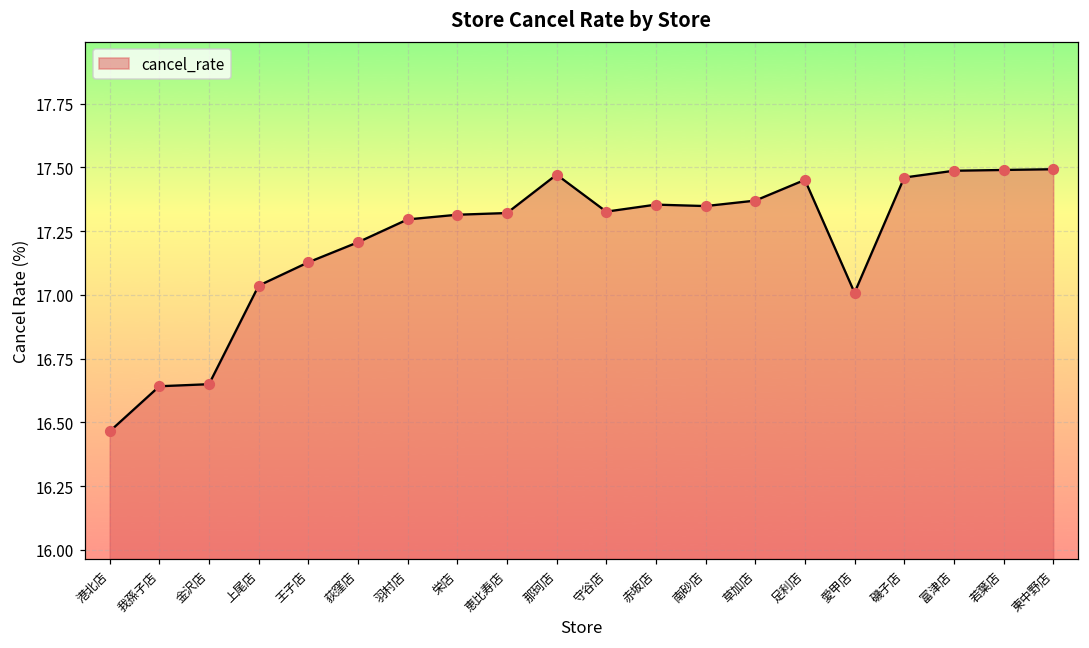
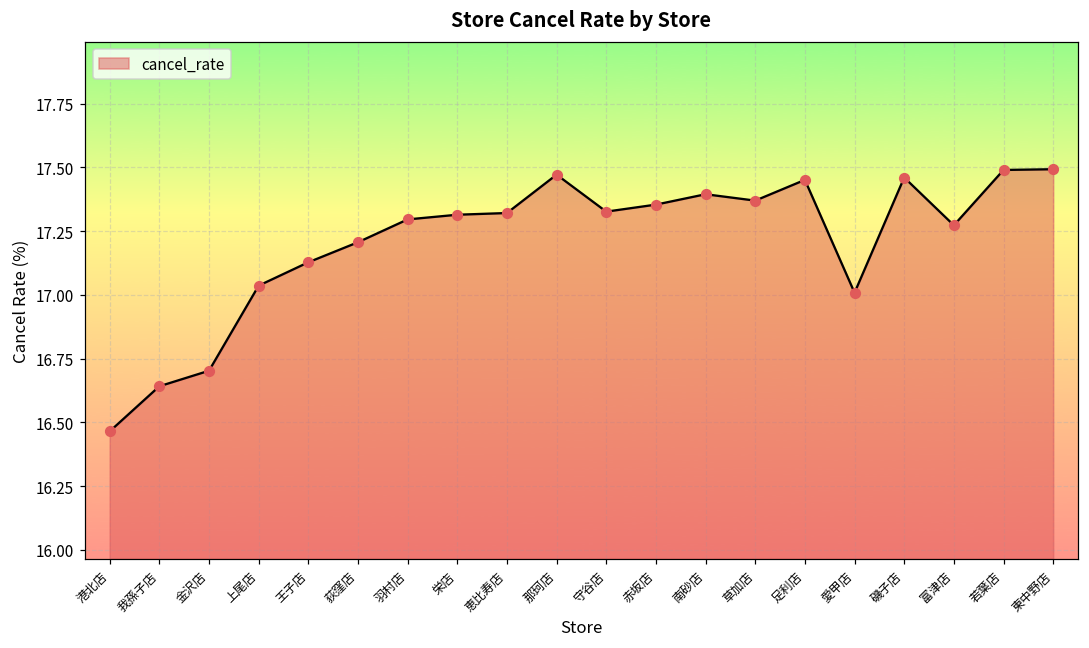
  {
    "港北店": 16.46,
    "我孫子店": 16.64,
-   "金沢店": 16.65,
+   "金沢店": 16.70,
    "上尾店": 17.04,
    "王子店": 17.13,
    "荻窪店": 17.21,
    "羽村店": 17.30,
    "栄店": 17.31,
    "恵比寿店": 17.32,
    "那珂店": 17.47,
    "守谷店": 17.33,
    "赤坂店": 17.35,
-   "南砂店": 17.35,
+   "南砂店": 17.39,
    "草加店": 17.37,
    "足利店": 17.45,
    "愛甲店": 17.01,
    "磯子店": 17.46,
-   "富津店": 17.49,
+   "富津店": 17.27,
    "若葉店": 17.49,
    "東中野店": 17.49
  }
